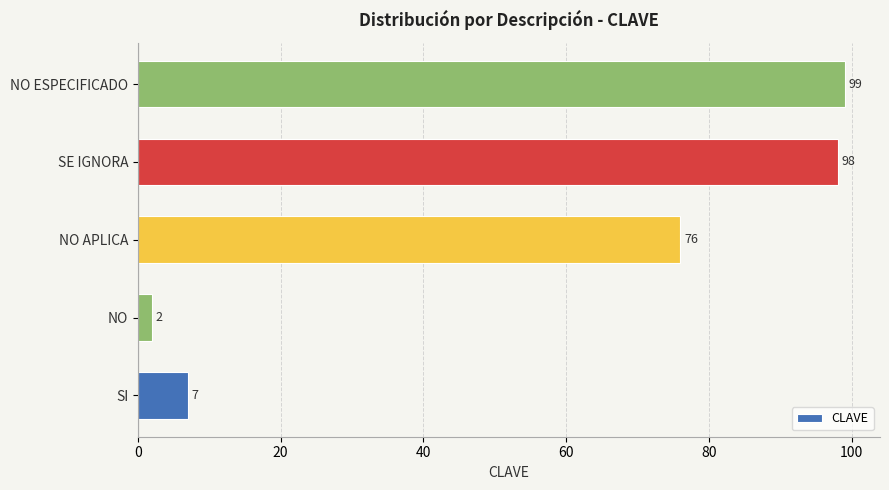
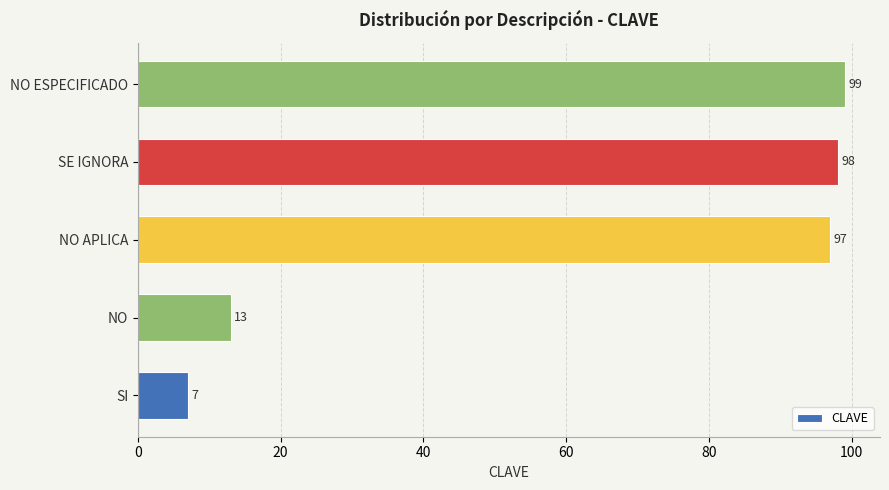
  {
    "NO ESPECIFICADO": 99,
    "SE IGNORA": 98,
-   "NO APLICA": 76,
-   "NO": 2,
+   "NO APLICA": 97,
+   "NO": 13,
    "SI": 7
  }
